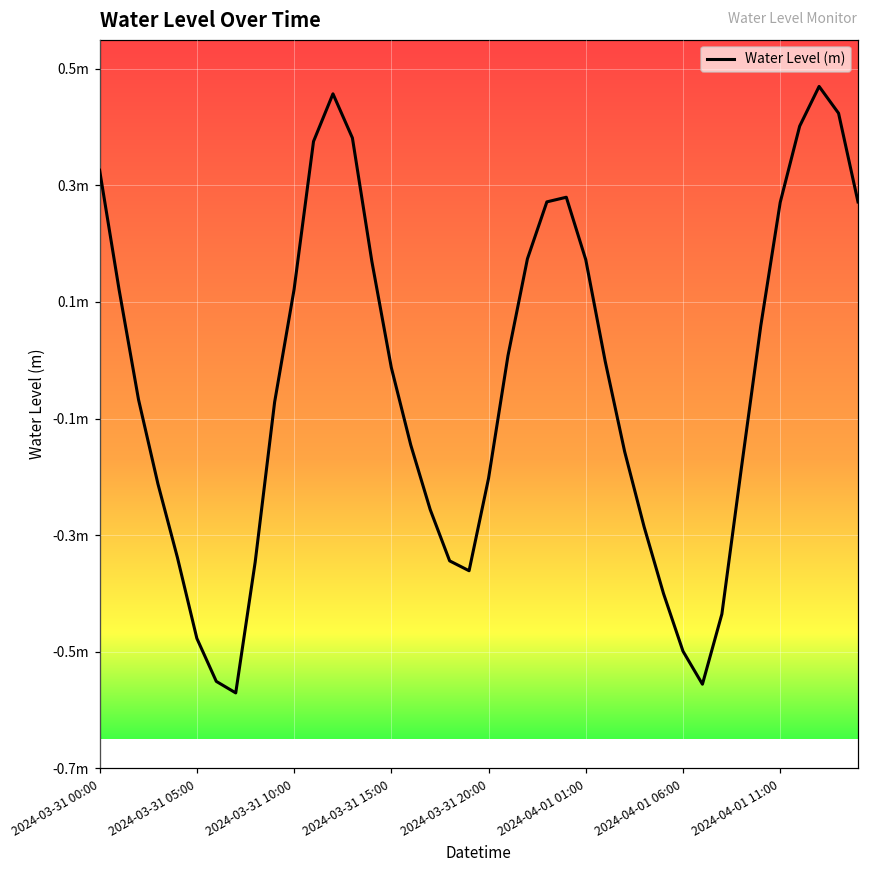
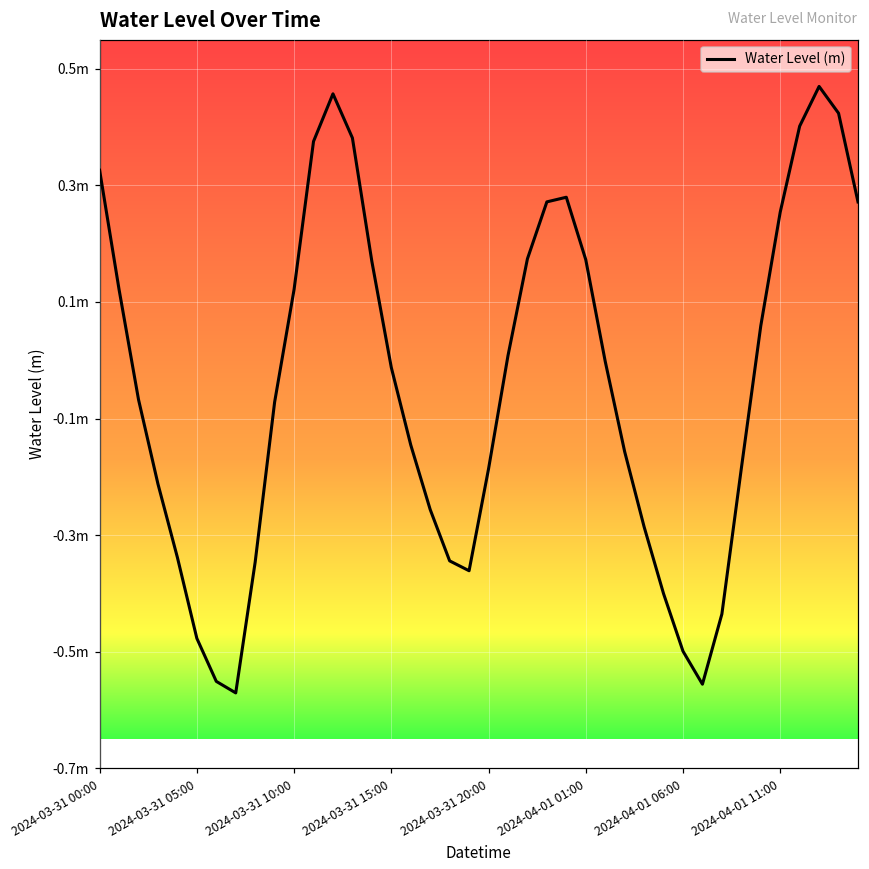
  {
    "2024-03-31 00:00": "0.33m",
    "2024-03-31 05:00": "-0.48m",
    "2024-03-31 10:00": "0.12m",
    "2024-03-31 15:00": "-0.01m",
-   "2024-03-31 20:00": "-0.20m",
+   "2024-03-31 20:00": "-0.19m",
    "2024-04-01 01:00": "0.17m",
    "2024-04-01 06:00": "-0.50m",
-   "2024-04-01 11:00": "0.27m"
+   "2024-04-01 11:00": "0.25m"
  }
